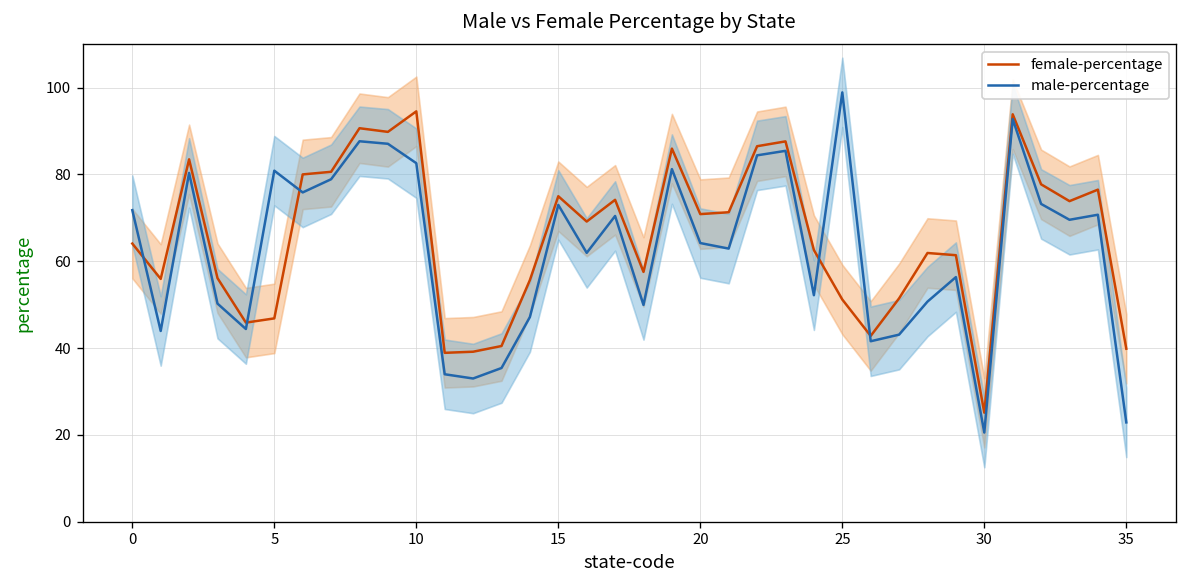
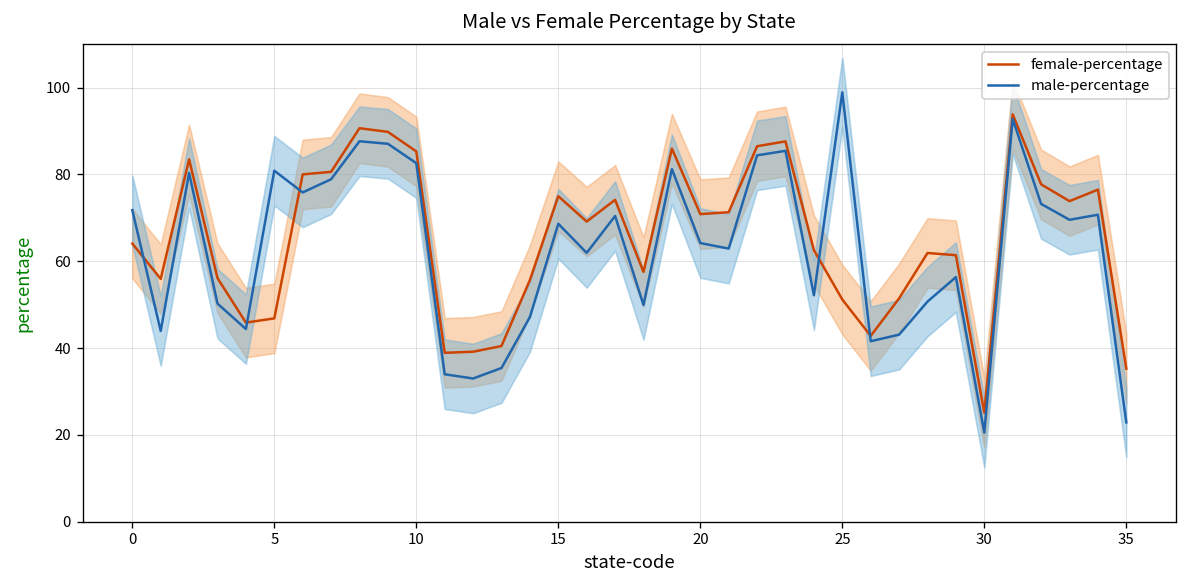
  {
    "female-percentage": {
      "0": 64,
      "5": 47,
-     "10": 95,
+     "10": 85,
      "15": 75,
      "20": 71,
      "25": 51,
      "30": 25,
-     "35": 40
+     "35": 35
    },
    "male-percentage": {
      "5": 81,
      "10": 83,
-     "15": 73,
+     "15": 69,
      "20": 64,
      "25": 99,
      "30": 21,
      "35": 23
    }
  }
